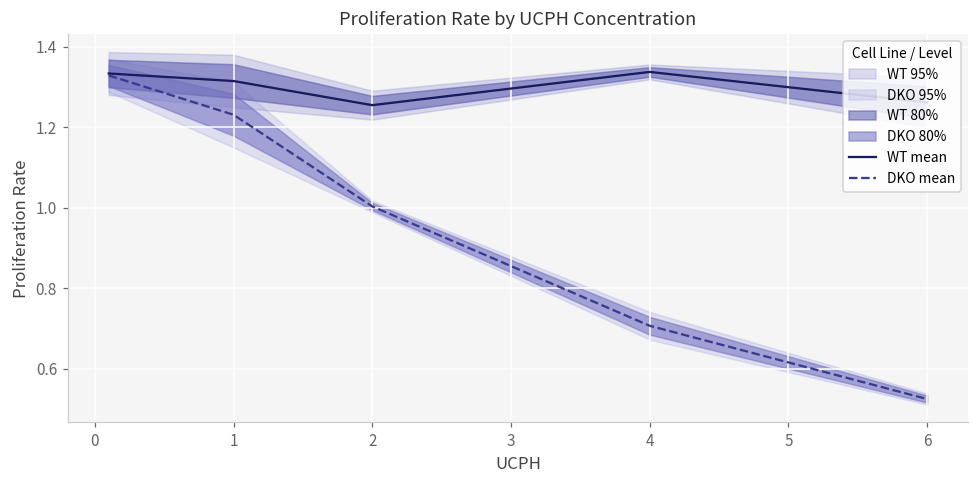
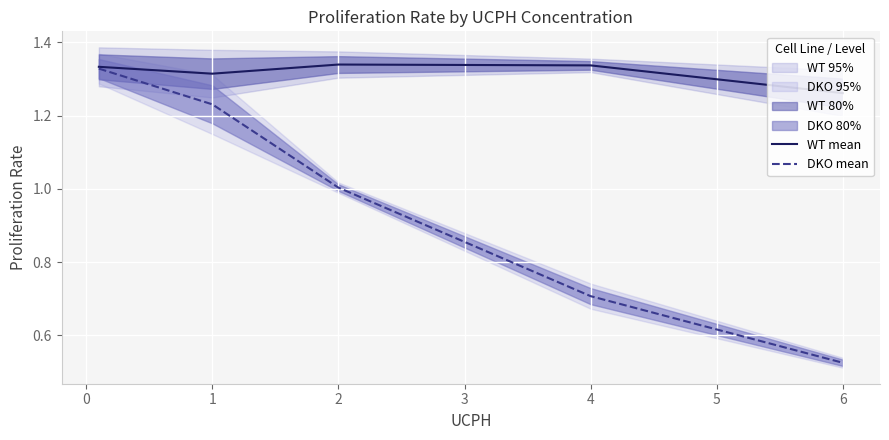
  {
    "WT mean": {
-     "2": 1.25,
+     "2": 1.34,
      "4": 1.34
    }
  }
